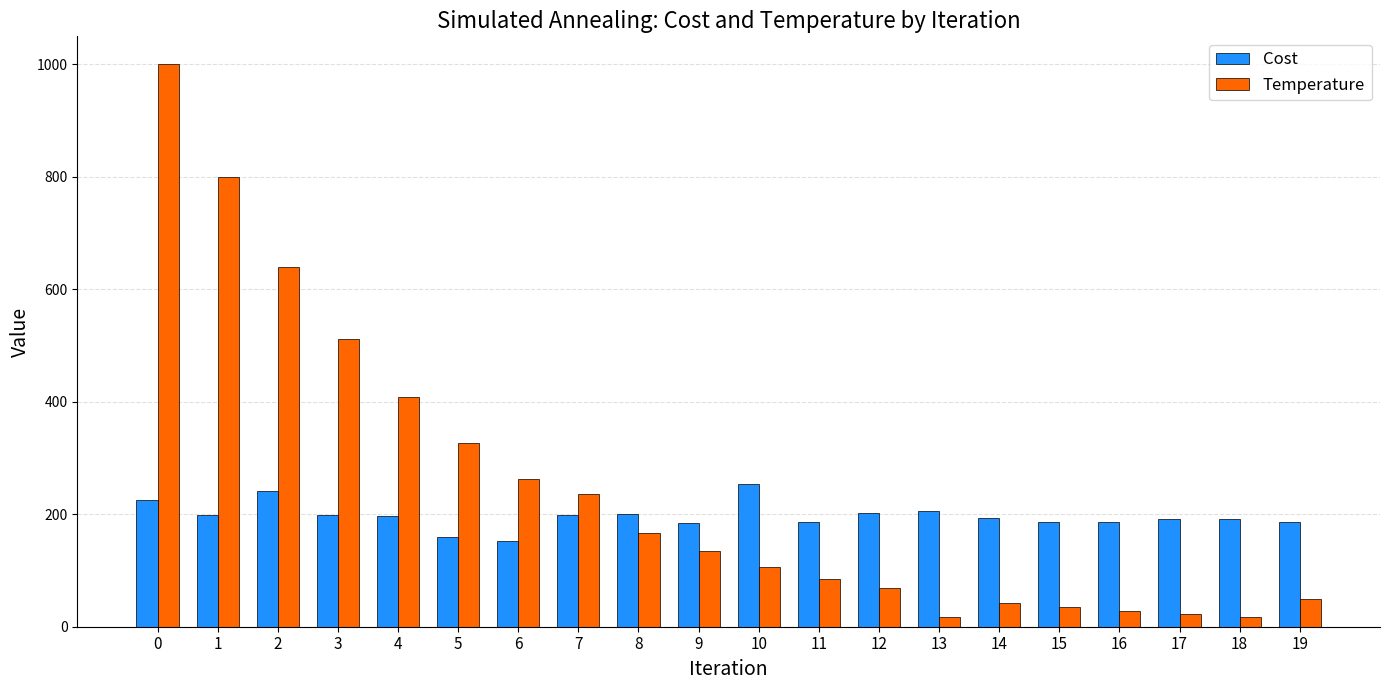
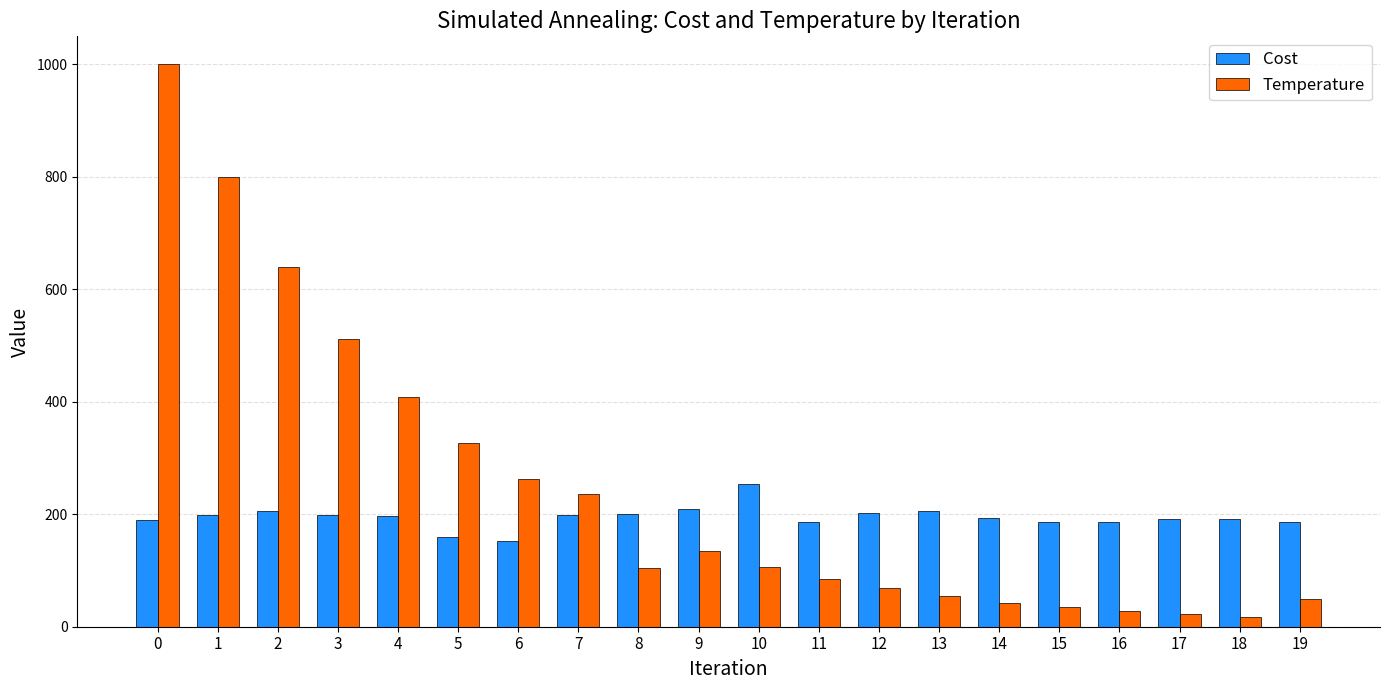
  {
    "Cost": {
-     "0": 230,
+     "0": 190,
      "1": 200,
-     "2": 240,
+     "2": 210,
      "3": 200,
      "4": 200,
      "5": 160,
      "6": 150,
      "7": 200,
      "8": 200,
-     "9": 190,
+     "9": 210,
      "10": 250,
      "11": 190,
      "12": 200,
      "13": 210,
      "14": 190,
      "15": 190,
      "16": 190,
      "17": 190,
      "18": 190,
      "19": 190
    },
    "Temperature": {
      "0": 1000,
      "1": 800,
      "2": 640,
      "3": 510,
      "4": 410,
      "5": 330,
      "6": 260,
      "7": 240,
-     "8": 170,
+     "8": 110,
      "9": 130,
      "10": 110,
      "11": 90,
      "12": 70,
-     "13": 20,
+     "13": 50,
      "14": 40,
      "15": 40,
      "16": 30,
      "17": 20,
      "18": 20,
      "19": 50
    }
  }
